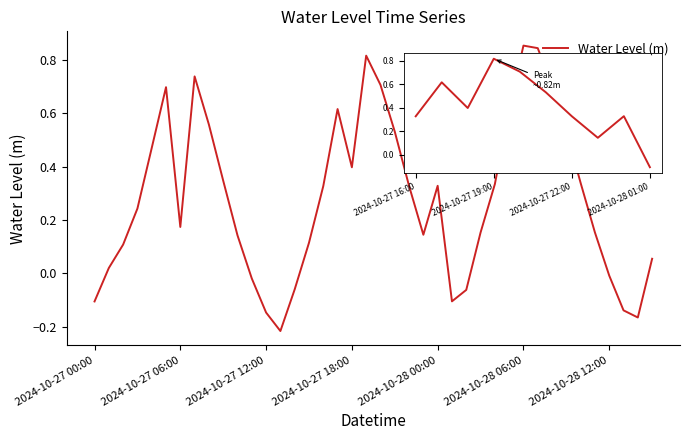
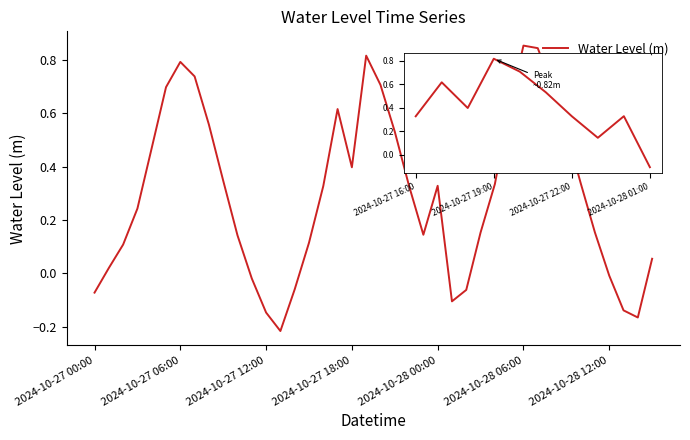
  {
-   "2024-10-27 00:00": -0.11,
-   "2024-10-27 06:00": 0.17,
+   "2024-10-27 00:00": -0.07,
+   "2024-10-27 06:00": 0.79,
    "2024-10-27 12:00": -0.15,
    "2024-10-27 18:00": 0.40,
    "2024-10-28 00:00": 0.33,
    "2024-10-28 06:00": 0.85,
    "2024-10-28 12:00": -0.01
  }
